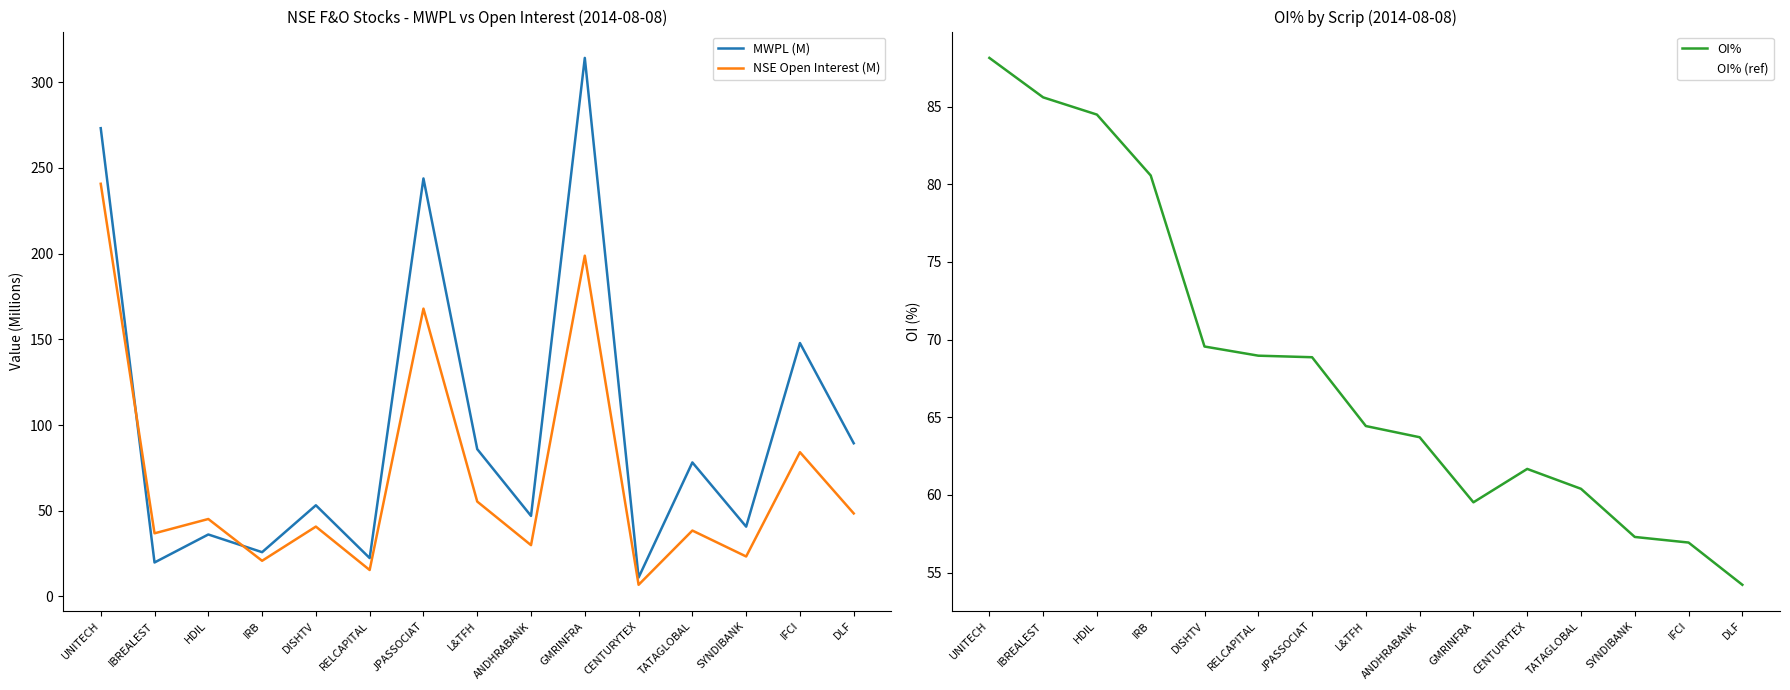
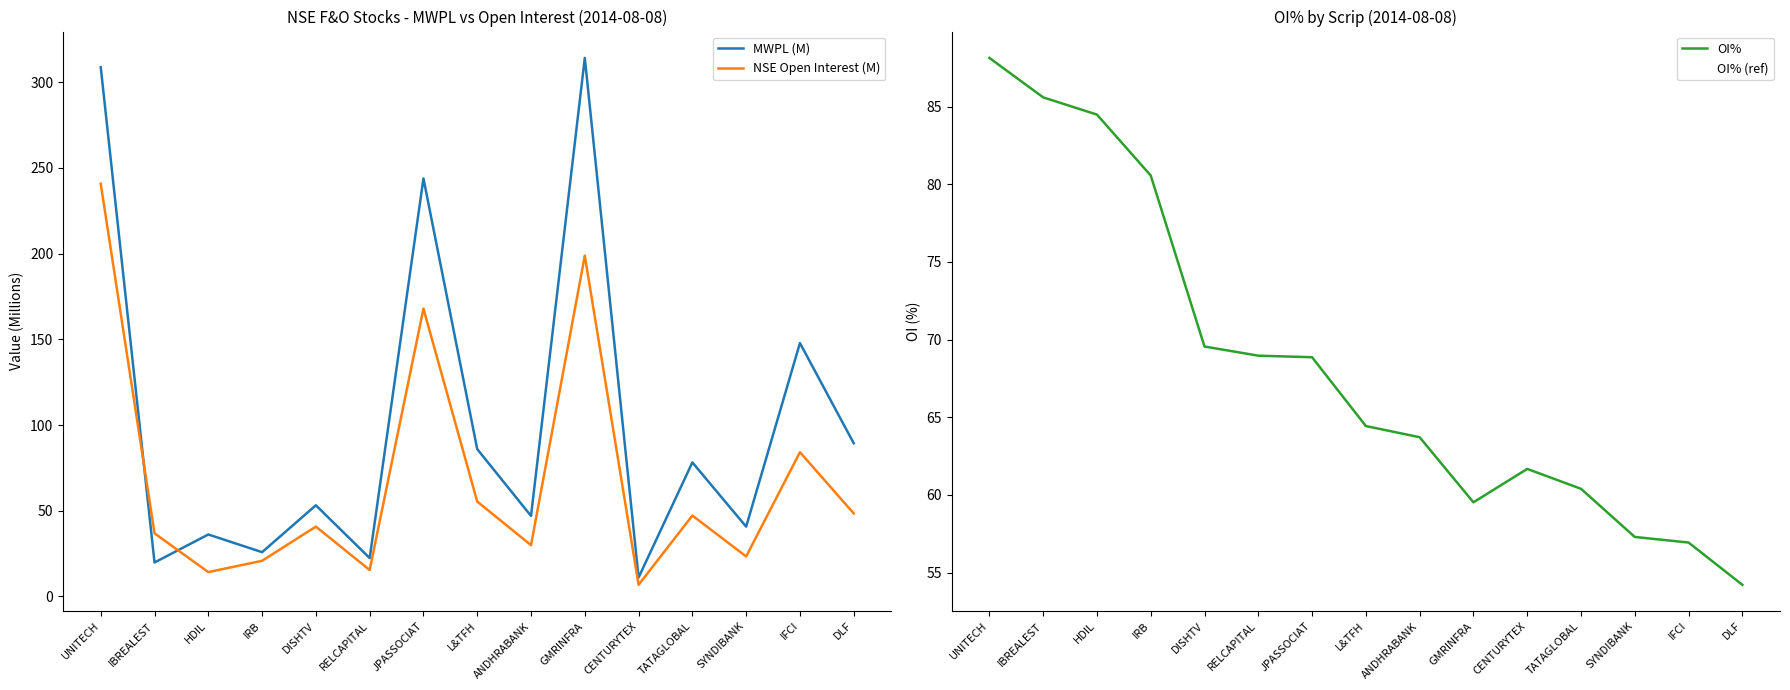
  {
    "NSE F&O Stocks - MWPL vs Open Interest (2014-08-08)": {
      "MWPL (M)": {
-       "UNITECH": 273,
+       "UNITECH": 309,
        "IBREALEST": 20,
        "HDIL": 36,
        "IRB": 26,
        "DISHTV": 53,
        "RELCAPITAL": 22,
        "JPASSOCIAT": 244,
        "L&TFH": 86,
        "ANDHRABANK": 47,
        "GMRINFRA": 314,
        "CENTURYTEX": 11,
        "TATAGLOBAL": 78,
        "SYNDIBANK": 41,
        "IFCI": 148,
        "DLF": 89
      },
      "NSE Open Interest (M)": {
        "UNITECH": 241,
        "IBREALEST": 37,
-       "HDIL": 45,
+       "HDIL": 14,
        "IRB": 21,
        "DISHTV": 41,
        "RELCAPITAL": 15,
        "JPASSOCIAT": 168,
        "L&TFH": 55,
        "ANDHRABANK": 30,
        "GMRINFRA": 199,
        "CENTURYTEX": 7,
-       "TATAGLOBAL": 38,
+       "TATAGLOBAL": 47,
        "SYNDIBANK": 23,
        "IFCI": 84,
        "DLF": 48
      }
    },
    "OI% by Scrip (2014-08-08)": {
      "UNITECH": 88.1,
      "IBREALEST": 85.6,
      "HDIL": 84.5,
      "IRB": 80.6,
      "DISHTV": 69.6,
      "RELCAPITAL": 69.0,
      "JPASSOCIAT": 68.9,
      "L&TFH": 64.4,
      "ANDHRABANK": 63.7,
      "GMRINFRA": 59.5,
      "CENTURYTEX": 61.7,
      "TATAGLOBAL": 60.4,
      "SYNDIBANK": 57.3,
      "IFCI": 56.9,
      "DLF": 54.2
    }
  }
